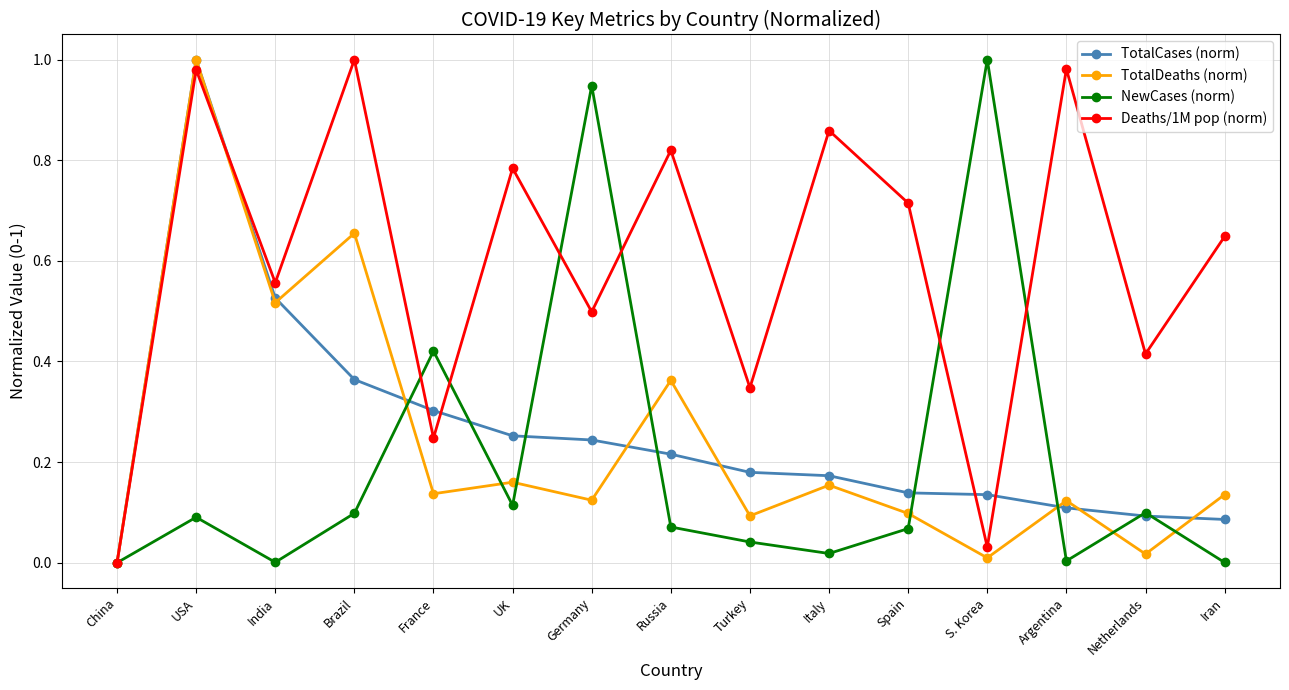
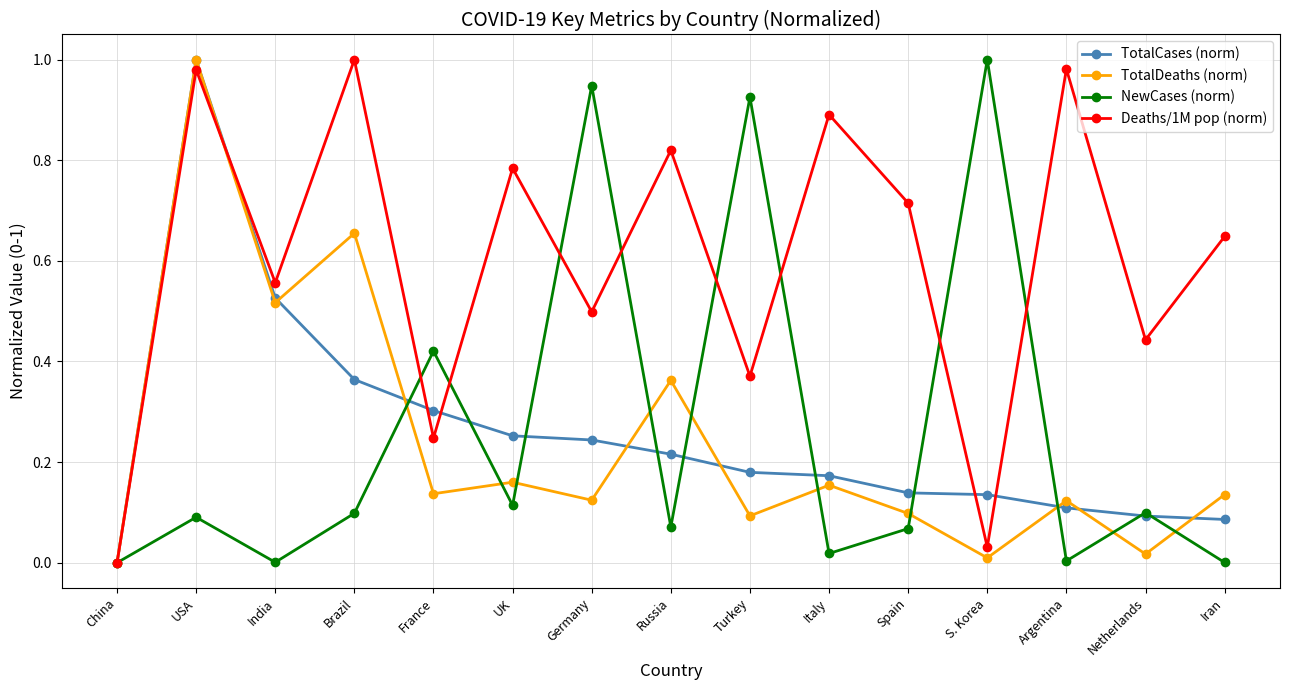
  {
    "TotalCases (norm)": {
      "India": 0.53,
      "Brazil": 0.36,
      "France": 0.30,
      "UK": 0.25,
      "Germany": 0.24,
      "Russia": 0.22,
      "Turkey": 0.18,
      "Italy": 0.17,
      "Spain": 0.14,
      "S. Korea": 0.14,
      "Argentina": 0.11,
      "Netherlands": 0.09,
      "Iran": 0.09
    },
    "TotalDeaths (norm)": {
      "India": 0.52,
      "Brazil": 0.65,
      "France": 0.14,
      "UK": 0.16,
      "Germany": 0.12,
      "Russia": 0.36,
      "Turkey": 0.09,
      "Italy": 0.15,
      "Spain": 0.10,
      "S. Korea": 0.01,
      "Argentina": 0.12,
      "Netherlands": 0.02,
      "Iran": 0.14
    },
    "NewCases (norm)": {
      "USA": 0.09,
      "India": 0.00,
      "Brazil": 0.10,
      "France": 0.42,
      "UK": 0.11,
      "Germany": 0.95,
      "Russia": 0.07,
-     "Turkey": 0.04,
+     "Turkey": 0.93,
      "Italy": 0.02,
      "Spain": 0.07,
      "S. Korea": 1.00,
      "Argentina": 0.00,
      "Netherlands": 0.10,
      "Iran": 0.00
    },
    "Deaths/1M pop (norm)": {
      "USA": 0.98,
      "India": 0.56,
      "Brazil": 1.00,
      "France": 0.25,
      "UK": 0.78,
      "Germany": 0.50,
      "Russia": 0.82,
-     "Turkey": 0.35,
-     "Italy": 0.86,
+     "Turkey": 0.37,
+     "Italy": 0.89,
      "Spain": 0.71,
      "S. Korea": 0.03,
      "Argentina": 0.98,
-     "Netherlands": 0.41,
+     "Netherlands": 0.44,
      "Iran": 0.65
    }
  }
